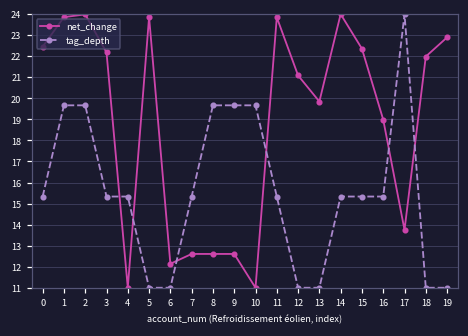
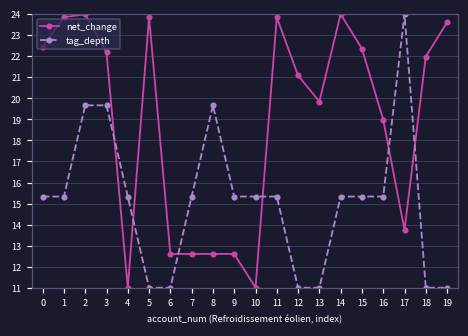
  {
    "net_change": {
      "1": 23.9,
      "2": 24.0,
      "3": 22.2,
      "4": 11.0,
      "5": 23.9,
-     "6": 12.1,
+     "6": 12.6,
      "7": 12.6,
      "8": 12.6,
      "9": 12.6,
      "10": 11.0,
      "11": 23.8,
      "12": 21.1,
      "13": 19.8,
      "14": 24.0,
      "15": 22.4,
      "16": 19.0,
      "17": 13.7,
      "18": 22.0,
-     "19": 22.9
+     "19": 23.6
    },
    "tag_depth": {
      "0": 15.3,
-     "1": 19.7,
+     "1": 15.3,
      "2": 19.7,
-     "3": 15.3,
+     "3": 19.7,
      "4": 15.3,
      "5": 11.0,
      "6": 11.0,
      "7": 15.3,
      "8": 19.7,
-     "9": 19.7,
-     "10": 19.7,
+     "9": 15.3,
+     "10": 15.3,
      "11": 15.3,
      "12": 11.0,
      "13": 11.0,
      "14": 15.3,
      "15": 15.3,
      "16": 15.3,
      "17": 24.0,
      "18": 11.0,
      "19": 11.0
    }
  }
